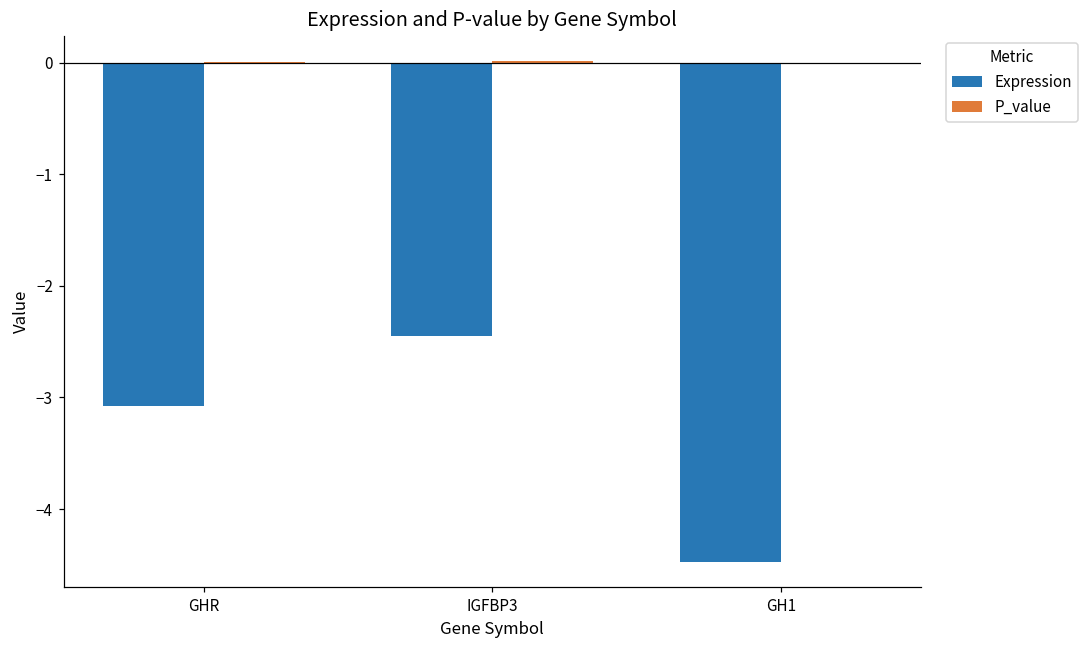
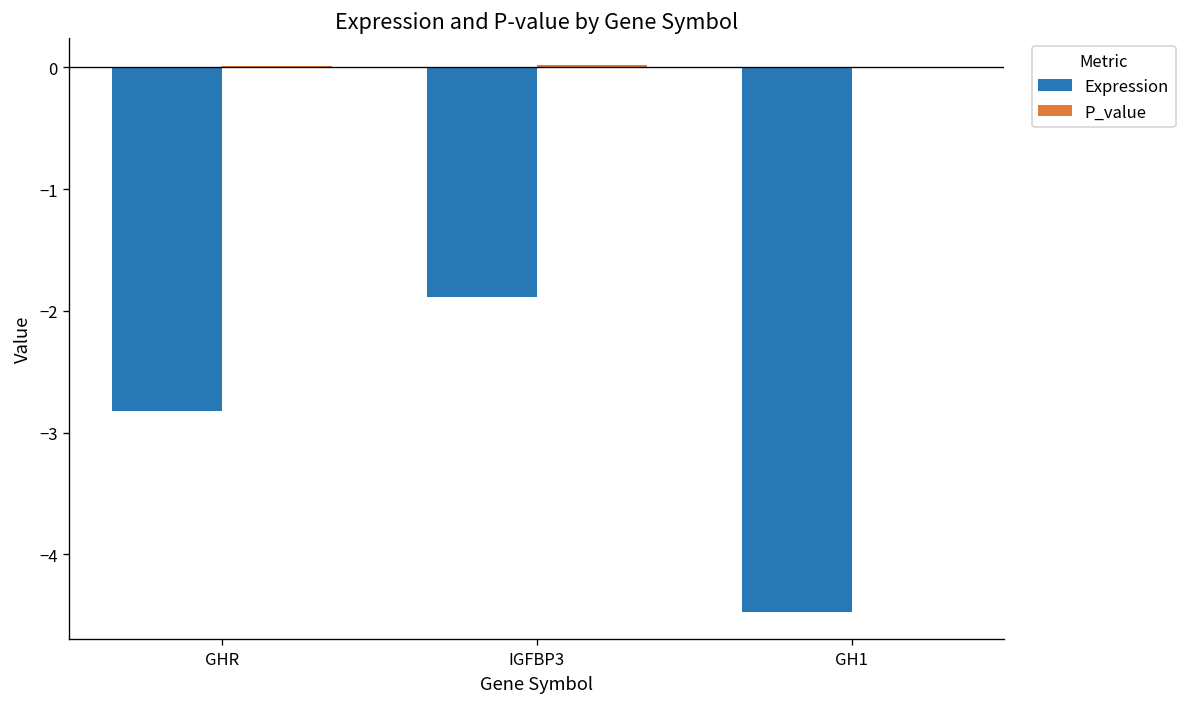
  {
    "Expression": {
-     "GHR": -3.08,
-     "IGFBP3": -2.45,
+     "GHR": -2.83,
+     "IGFBP3": -1.88,
      "GH1": -4.47
    }
  }
